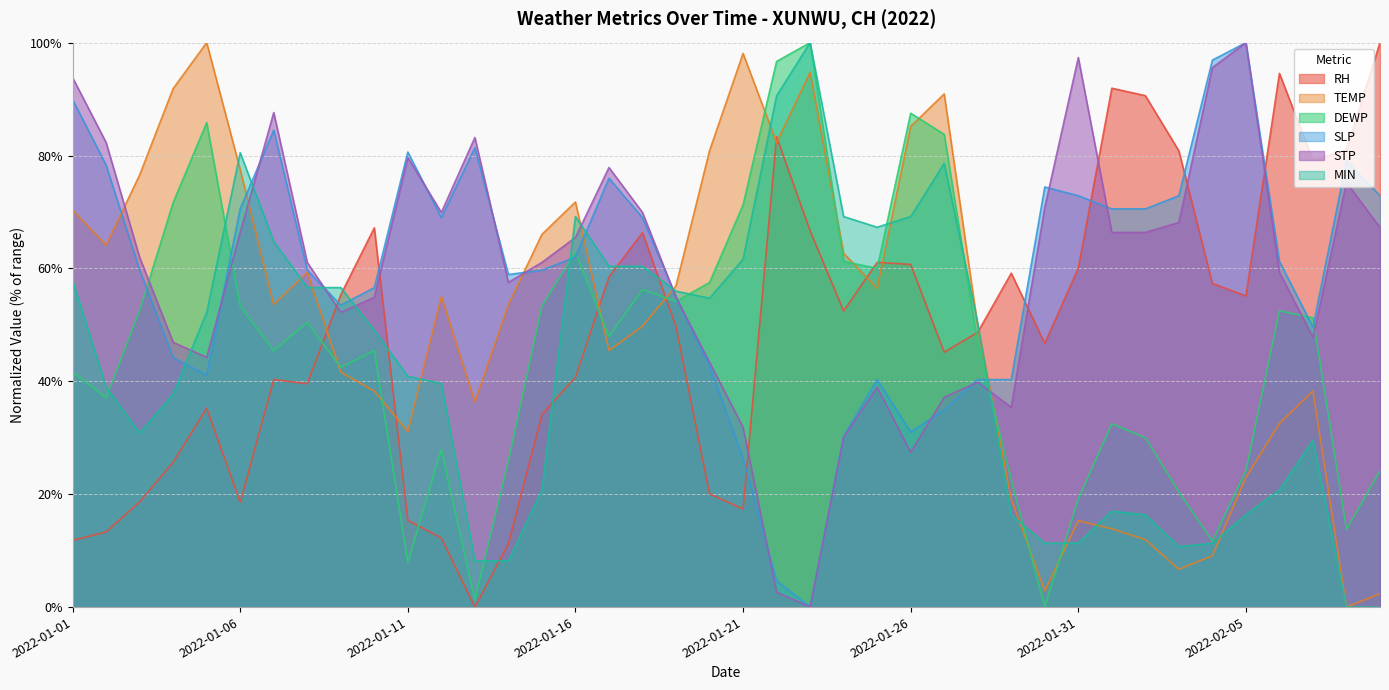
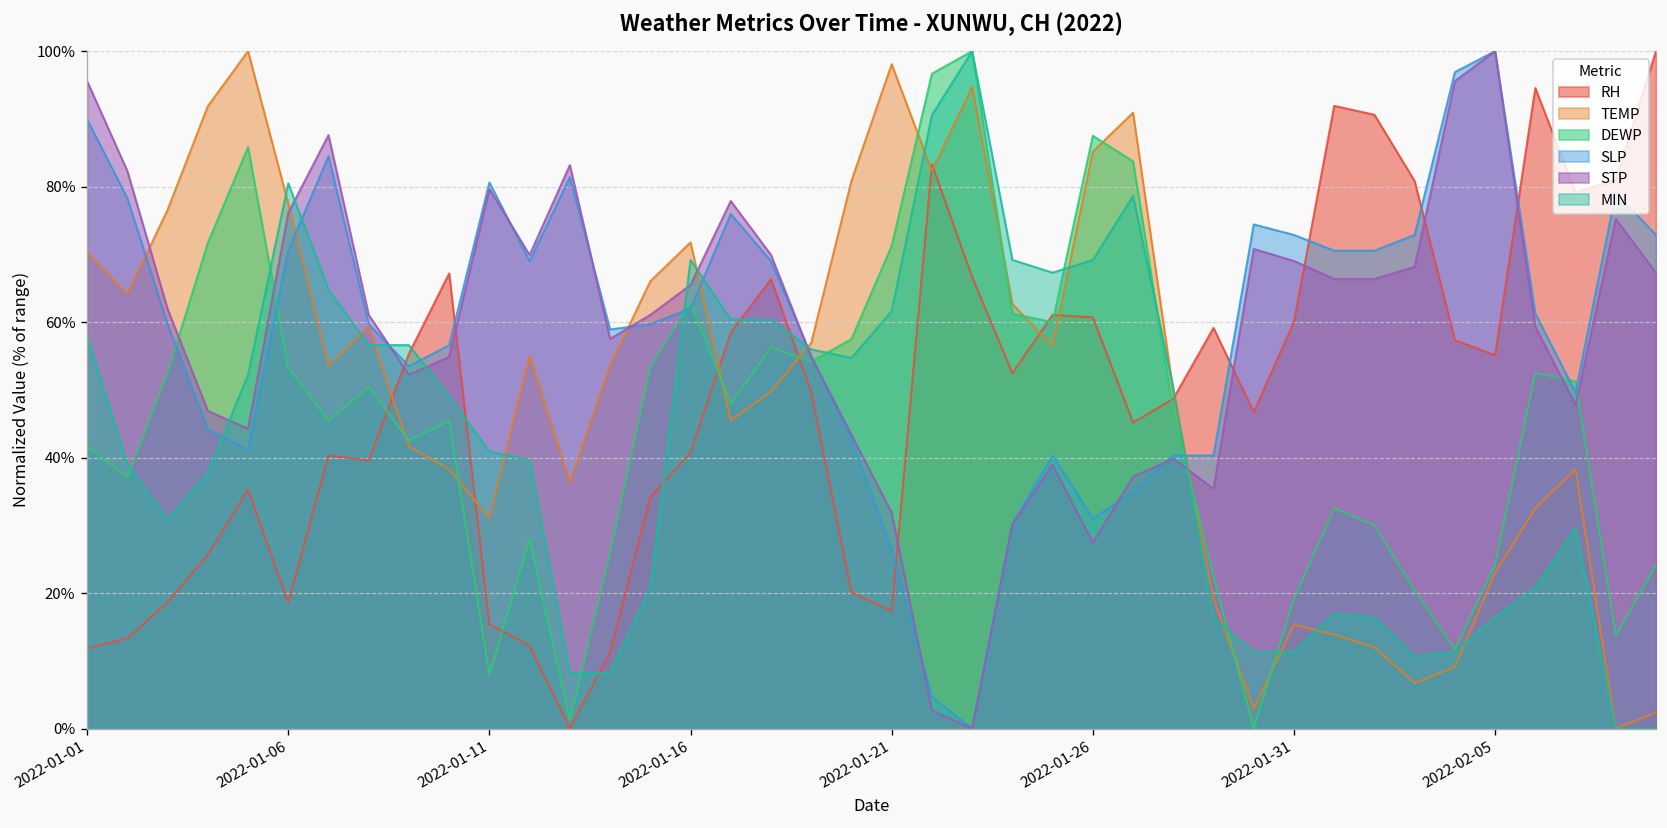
  {
    "STP": {
-     "2022-01-01": "94%",
-     "2022-01-06": "66%",
+     "2022-01-01": "96%",
+     "2022-01-06": "76%",
      "2022-01-11": "80%",
      "2022-01-16": "65%",
      "2022-01-21": "32%",
      "2022-01-26": "27%",
-     "2022-01-31": "97%"
+     "2022-01-31": "69%"
    }
  }
